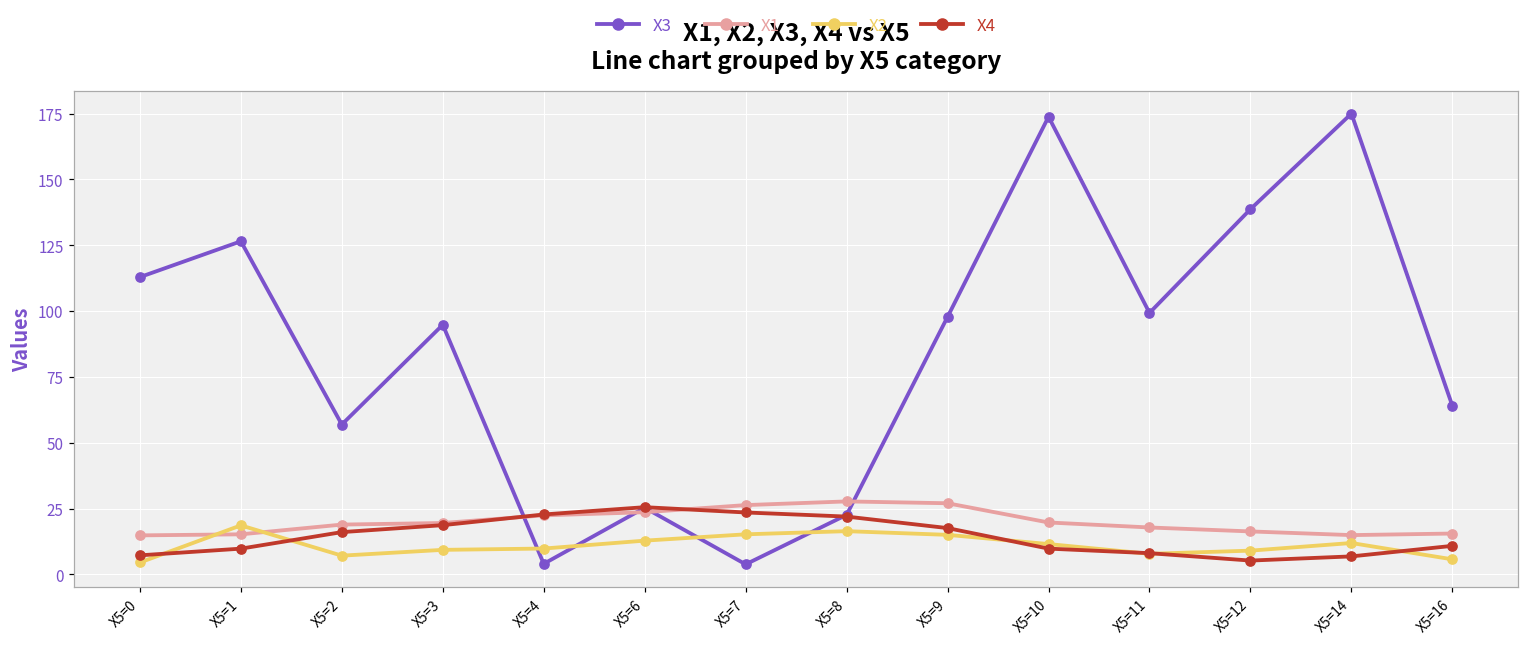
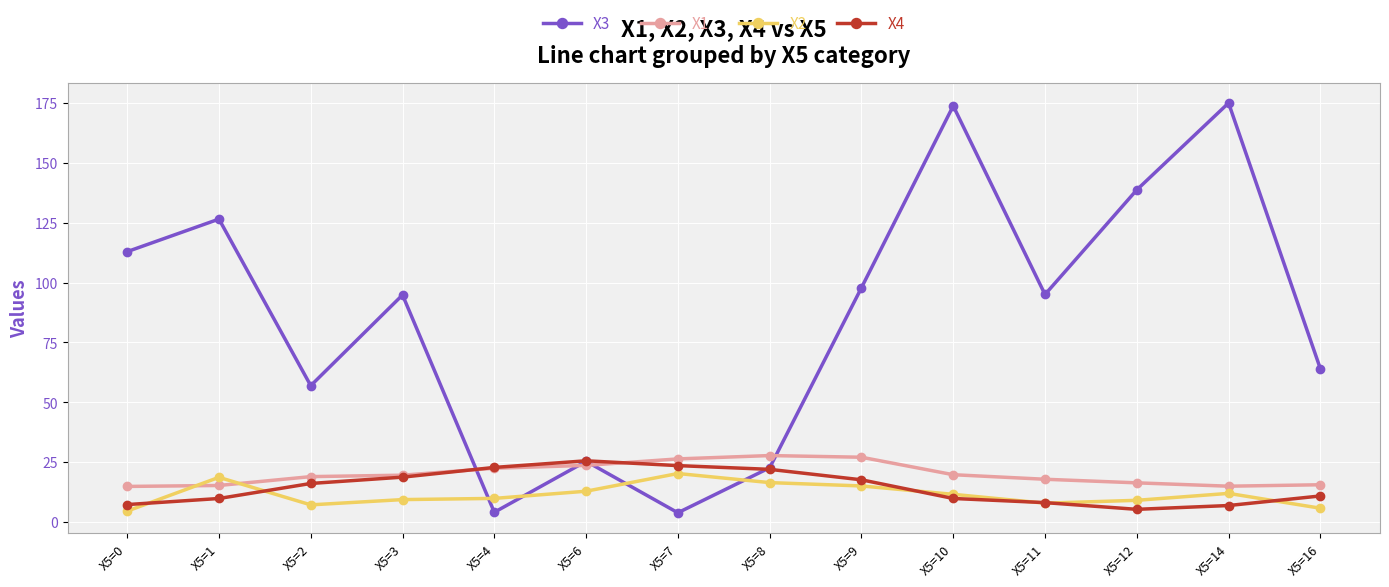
  {
    "X3": {
      "X5=0": 113,
      "X5=1": 127,
      "X5=2": 57,
      "X5=3": 95,
      "X5=4": 4,
      "X5=7": 4,
      "X5=9": 98,
      "X5=10": 174,
-     "X5=11": 99,
+     "X5=11": 95,
      "X5=12": 139,
      "X5=14": 175,
      "X5=16": 64
    },
    "X1": {
      "X5=0": 15,
      "X5=1": 15,
      "X5=2": 19,
      "X5=6": 24,
      "X5=7": 26,
      "X5=8": 28,
      "X5=9": 27,
      "X5=10": 20,
      "X5=11": 18,
      "X5=12": 16,
      "X5=14": 15,
      "X5=16": 16
    },
    "X2": {
      "X5=0": 5,
      "X5=1": 19,
      "X5=2": 7,
      "X5=3": 9,
      "X5=4": 10,
      "X5=6": 13,
-     "X5=7": 15,
+     "X5=7": 20,
      "X5=8": 16,
      "X5=9": 15,
      "X5=10": 12,
      "X5=12": 9,
      "X5=14": 12,
      "X5=16": 6
    },
    "X4": {
      "X5=0": 7,
      "X5=1": 10,
      "X5=2": 16,
      "X5=7": 24,
      "X5=9": 18,
      "X5=10": 10,
      "X5=12": 5,
      "X5=14": 7,
      "X5=16": 11
    }
  }
